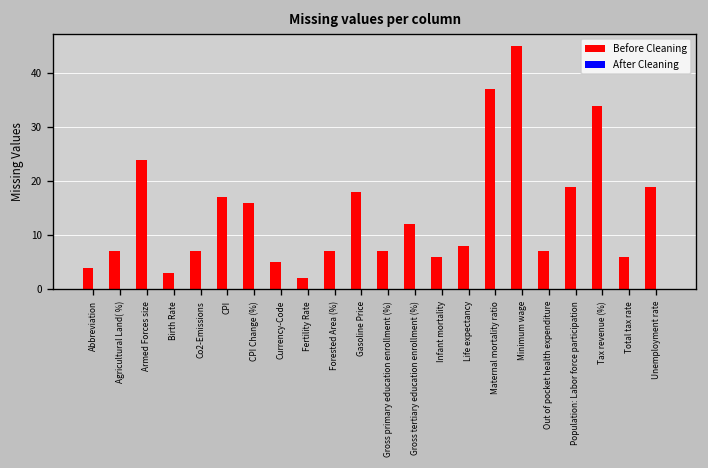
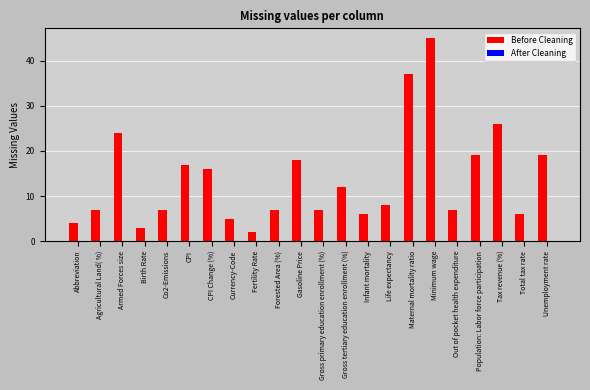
  {
    "Before Cleaning": {
      "Abbreviation": 4,
      "Agricultural Land( %)": 7,
      "Armed Forces size": 24,
      "Birth Rate": 3,
      "Co2-Emissions": 7,
      "CPI": 17,
      "CPI Change (%)": 16,
      "Currency-Code": 5,
      "Fertility Rate": 2,
      "Forested Area (%)": 7,
      "Gasoline Price": 18,
      "Gross primary education enrollment (%)": 7,
      "Gross tertiary education enrollment (%)": 12,
      "Infant mortality": 6,
      "Life expectancy": 8,
      "Maternal mortality ratio": 37,
      "Minimum wage": 45,
      "Out of pocket health expenditure": 7,
      "Population: Labor force participation": 19,
-     "Tax revenue (%)": 34,
+     "Tax revenue (%)": 26,
      "Total tax rate": 6,
      "Unemployment rate": 19
    },
    "After Cleaning": {
      "Abbreviation": 0,
      "Agricultural Land( %)": 0,
      "Armed Forces size": 0,
      "Birth Rate": 0,
      "Co2-Emissions": 0,
      "CPI": 0,
      "CPI Change (%)": 0,
      "Currency-Code": 0,
      "Fertility Rate": 0,
      "Forested Area (%)": 0,
      "Gasoline Price": 0,
      "Gross primary education enrollment (%)": 0,
      "Gross tertiary education enrollment (%)": 0,
      "Infant mortality": 0,
      "Life expectancy": 0,
      "Maternal mortality ratio": 0,
      "Minimum wage": 0,
      "Out of pocket health expenditure": 0,
      "Population: Labor force participation": 0,
      "Tax revenue (%)": 0,
      "Total tax rate": 0,
      "Unemployment rate": 0
    }
  }
